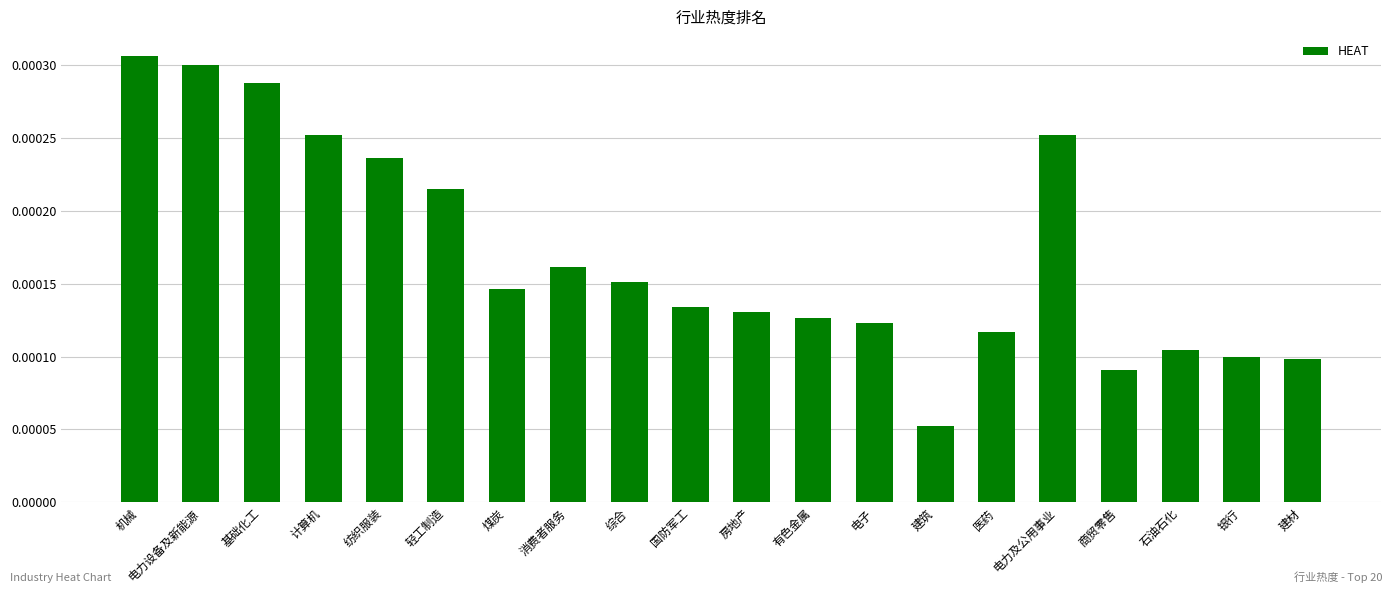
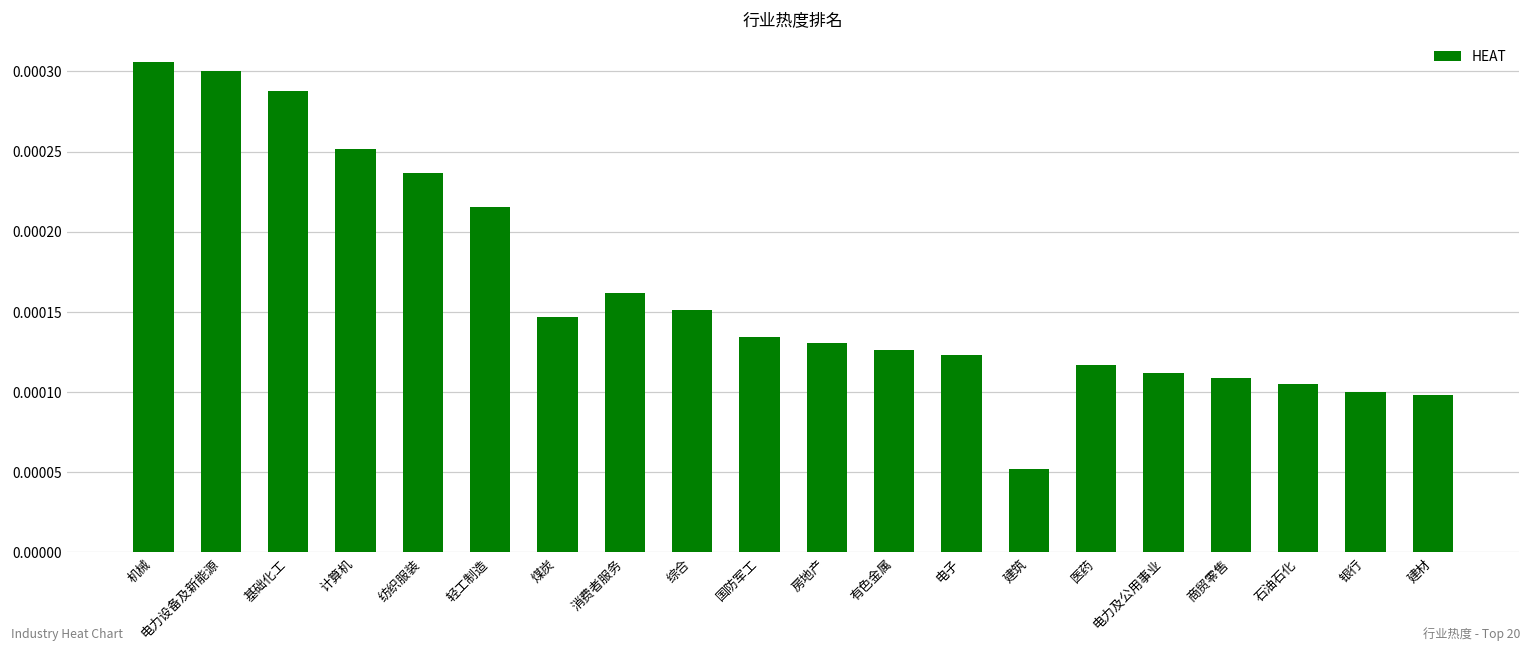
  {
    "机械": 0.000306,
    "电力设备及新能源": 0.000300,
    "基础化工": 0.000288,
    "计算机": 0.000252,
    "纺织服装": 0.000237,
    "轻工制造": 0.000215,
    "煤炭": 0.000147,
    "消费者服务": 0.000162,
    "综合": 0.000151,
    "国防军工": 0.000134,
    "房地产": 0.000131,
    "有色金属": 0.000126,
    "电子": 0.000123,
    "建筑": 0.000052,
    "医药": 0.000117,
-   "电力及公用事业": 0.000252,
-   "商贸零售": 0.000091,
+   "电力及公用事业": 0.000112,
+   "商贸零售": 0.000109,
    "石油石化": 0.000105,
    "银行": 0.000100,
    "建材": 0.000098
  }
